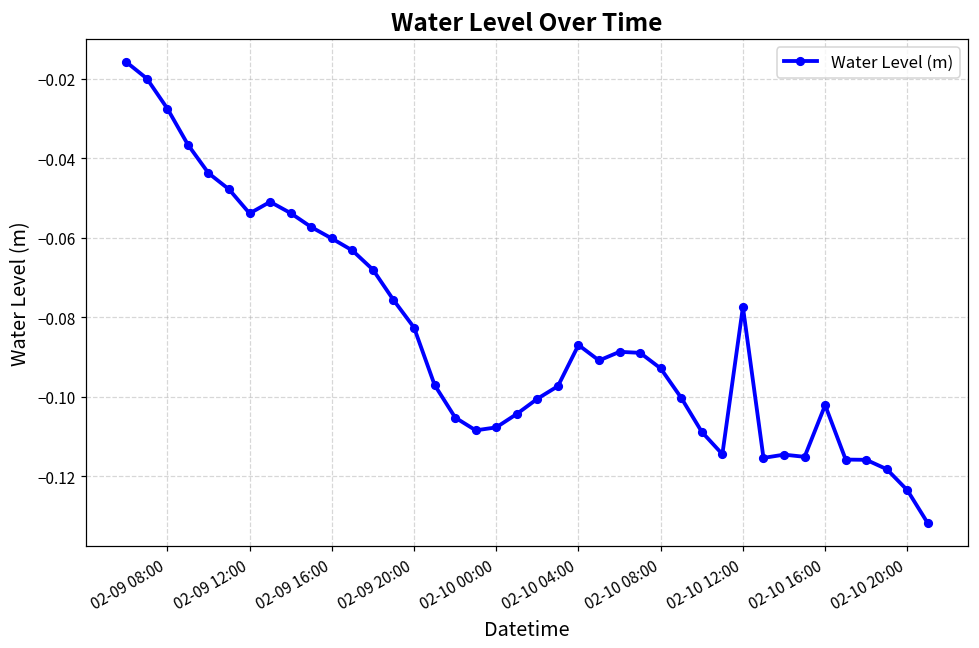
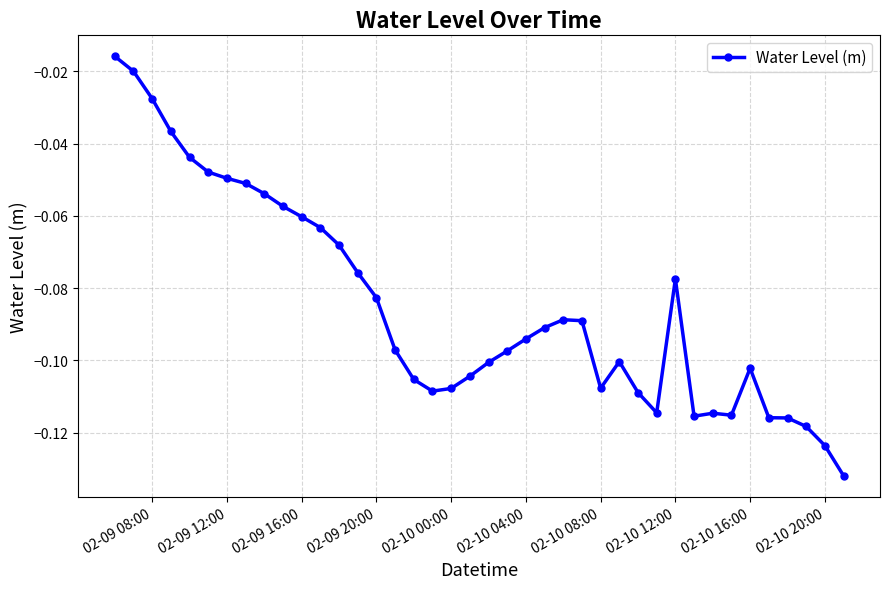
  {
    "02-09 08:00": -0.028,
-   "02-09 12:00": -0.054,
+   "02-09 12:00": -0.050,
    "02-09 16:00": -0.060,
    "02-09 20:00": -0.083,
    "02-10 00:00": -0.108,
-   "02-10 04:00": -0.087,
-   "02-10 08:00": -0.093,
+   "02-10 04:00": -0.094,
+   "02-10 08:00": -0.108,
    "02-10 12:00": -0.077,
    "02-10 16:00": -0.102,
    "02-10 20:00": -0.124
  }
